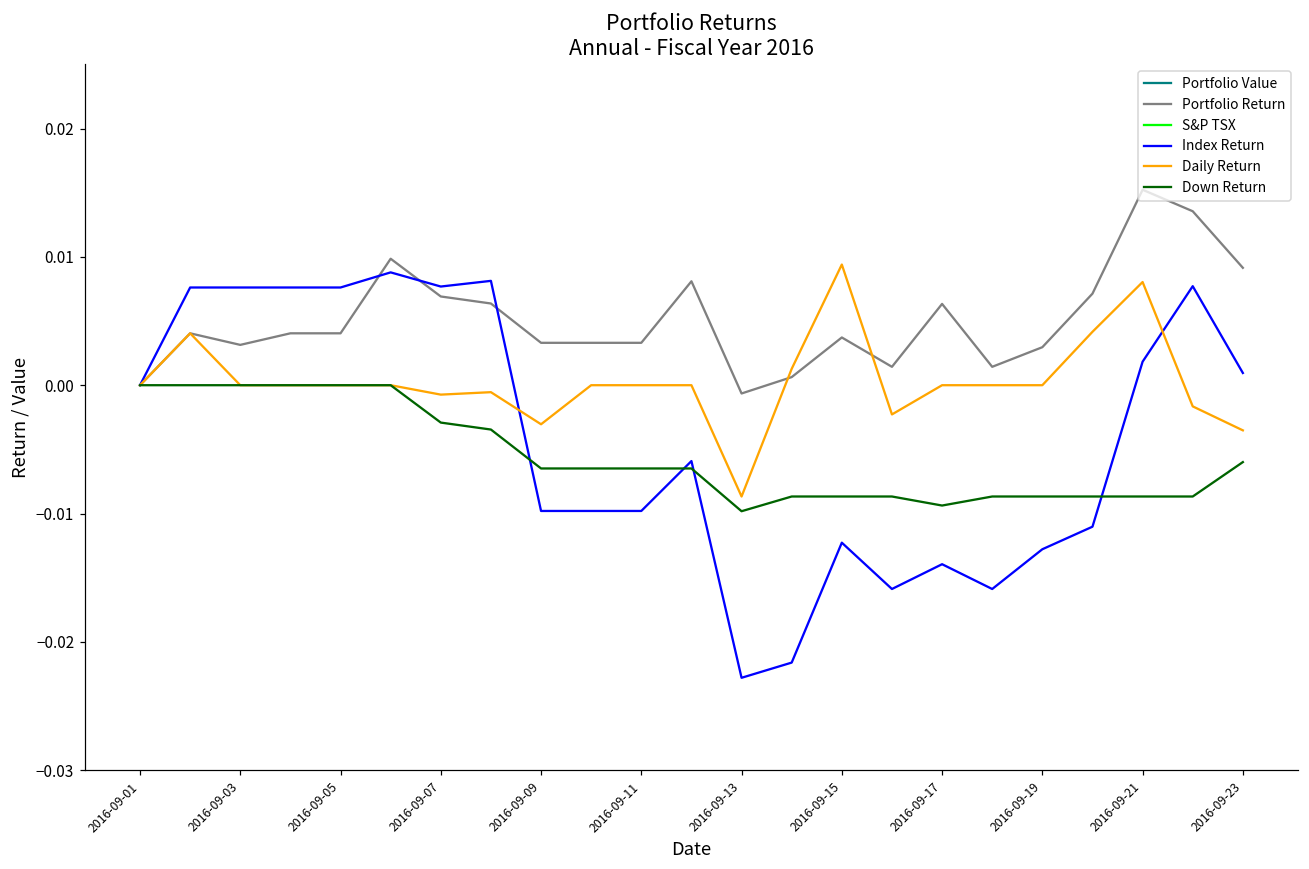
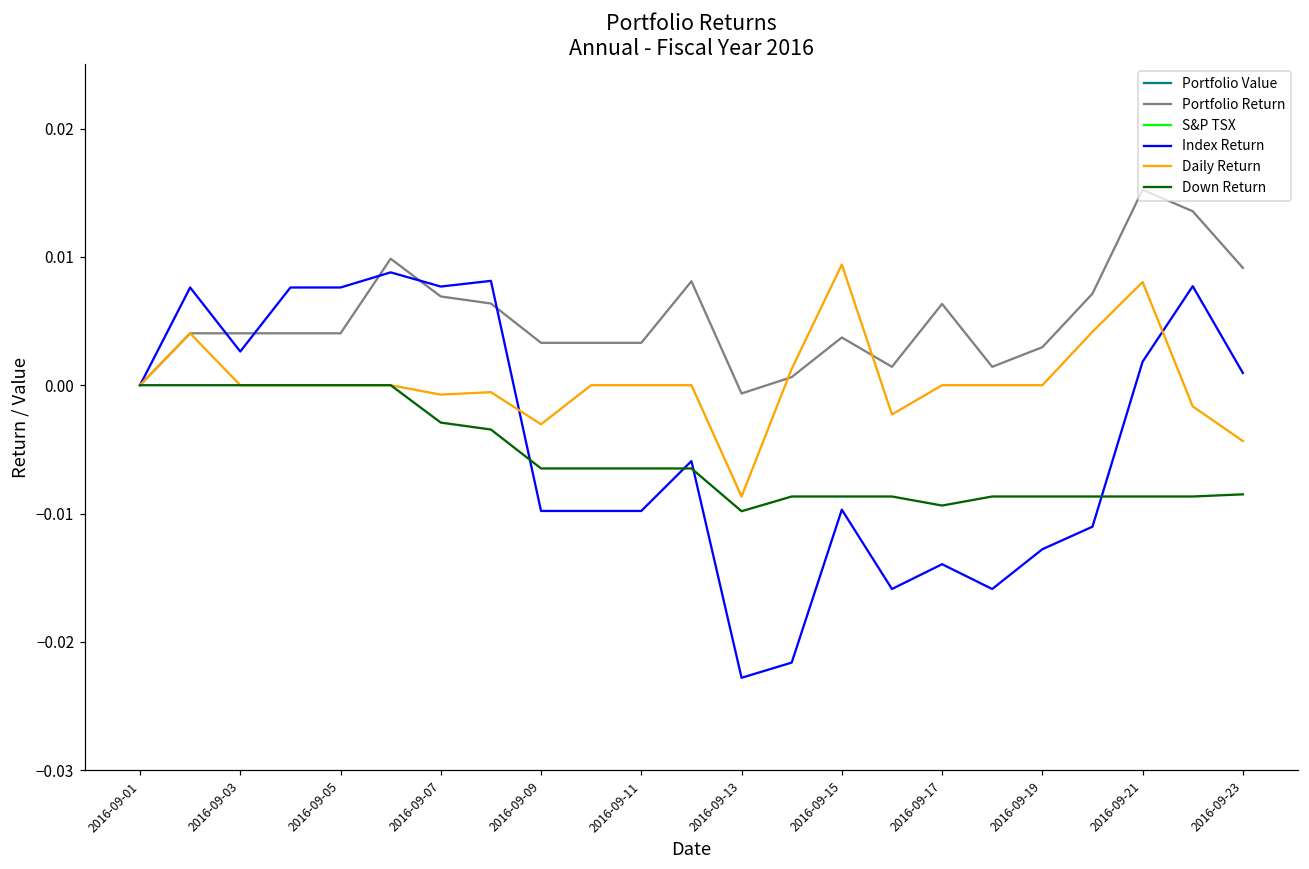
  {
    "Portfolio Return": {
-     "2016-09-03": 0.0031,
+     "2016-09-03": 0.0040,
      "2016-09-05": 0.0040,
      "2016-09-07": 0.0069,
      "2016-09-09": 0.0033,
      "2016-09-11": 0.0033,
      "2016-09-13": -0.0006,
      "2016-09-15": 0.0037,
      "2016-09-17": 0.0063,
      "2016-09-19": 0.0030,
      "2016-09-23": 0.0091
    },
    "Index Return": {
-     "2016-09-03": 0.0076,
+     "2016-09-03": 0.0026,
      "2016-09-05": 0.0076,
      "2016-09-07": 0.0077,
      "2016-09-09": -0.0098,
      "2016-09-11": -0.0098,
      "2016-09-13": -0.0228,
-     "2016-09-15": -0.0123,
+     "2016-09-15": -0.0097,
      "2016-09-17": -0.0139,
      "2016-09-19": -0.0128,
      "2016-09-21": 0.0018,
      "2016-09-23": 0.0010
    },
    "Daily Return": {
      "2016-09-07": -0.0007,
      "2016-09-09": -0.0030,
      "2016-09-11": 0.0000,
      "2016-09-13": -0.0087,
      "2016-09-15": 0.0094,
      "2016-09-17": 0.0000,
      "2016-09-19": 0.0000,
      "2016-09-21": 0.0080,
-     "2016-09-23": -0.0035
+     "2016-09-23": -0.0043
    },
    "Down Return": {
      "2016-09-07": -0.0029,
      "2016-09-09": -0.0065,
      "2016-09-11": -0.0065,
      "2016-09-13": -0.0098,
      "2016-09-15": -0.0087,
      "2016-09-17": -0.0094,
      "2016-09-19": -0.0087,
      "2016-09-21": -0.0087,
-     "2016-09-23": -0.0060
+     "2016-09-23": -0.0085
    }
  }
